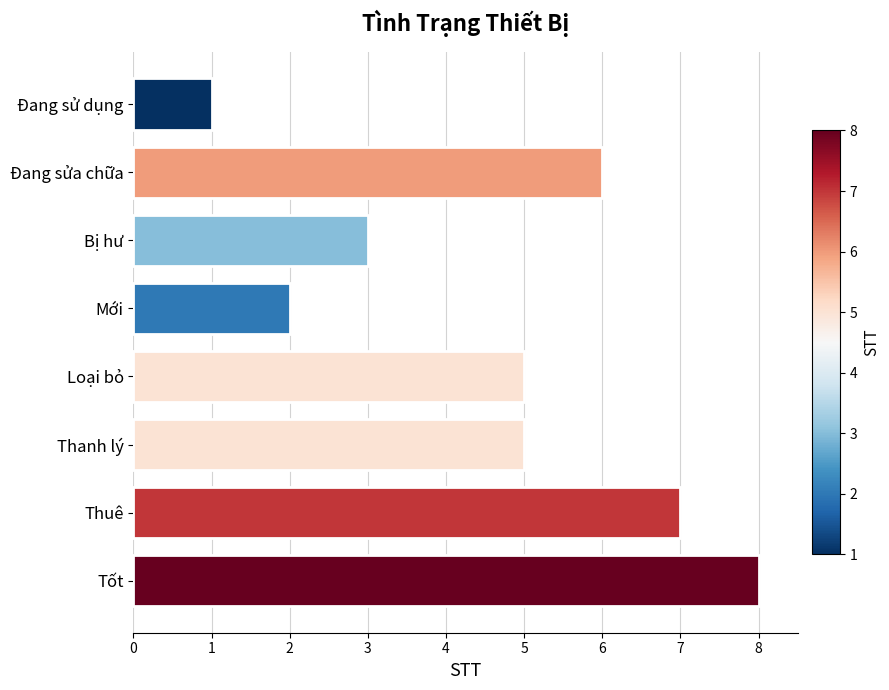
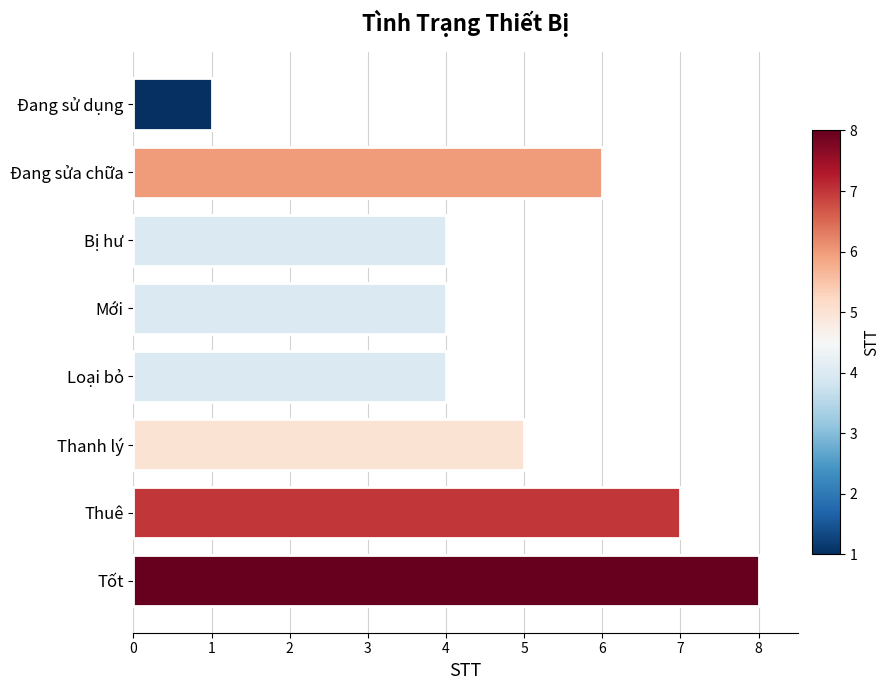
  {
    "Đang sử dụng": 1,
    "Đang sửa chữa": 6,
-   "Bị hư": 3,
-   "Mới": 2,
-   "Loại bỏ": 5,
+   "Bị hư": 4,
+   "Mới": 4,
+   "Loại bỏ": 4,
    "Thanh lý": 5,
    "Thuê": 7,
    "Tốt": 8
  }
